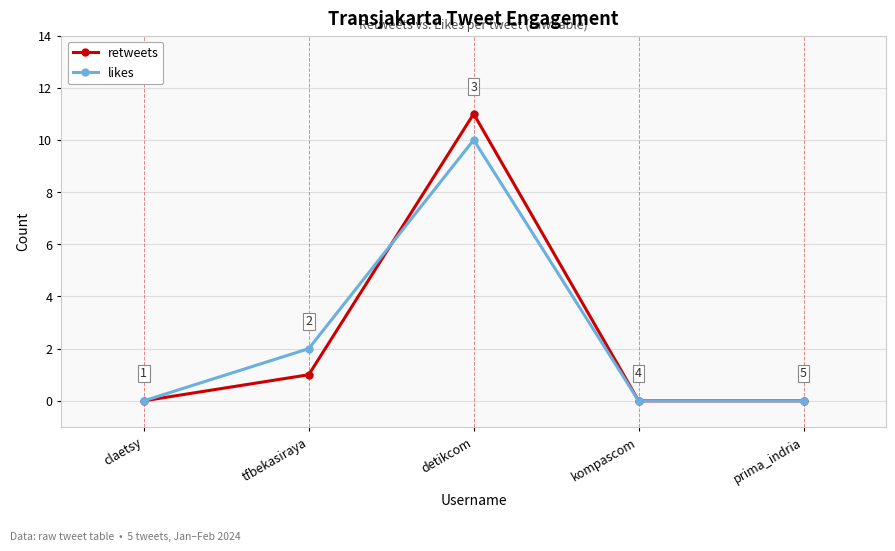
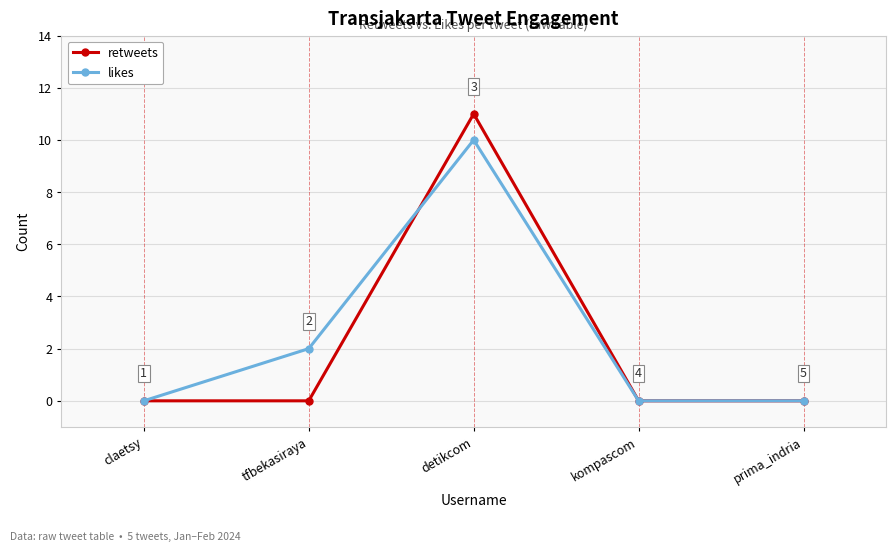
  {
    "retweets": {
-     "tfbekasiraya": 1
+     "tfbekasiraya": 0
    },
    "likes": {
      "detikcom": 10
    }
  }
